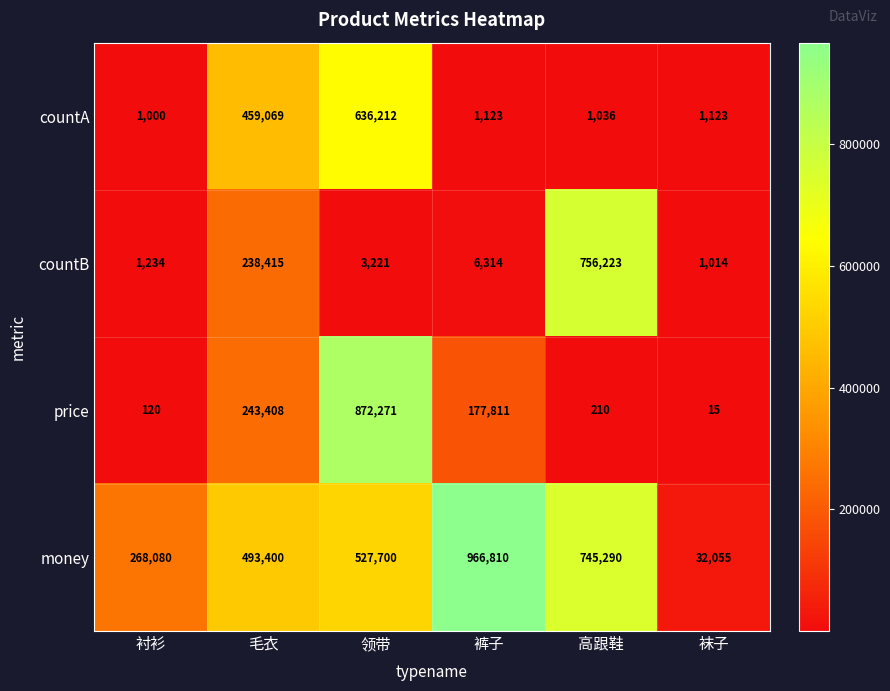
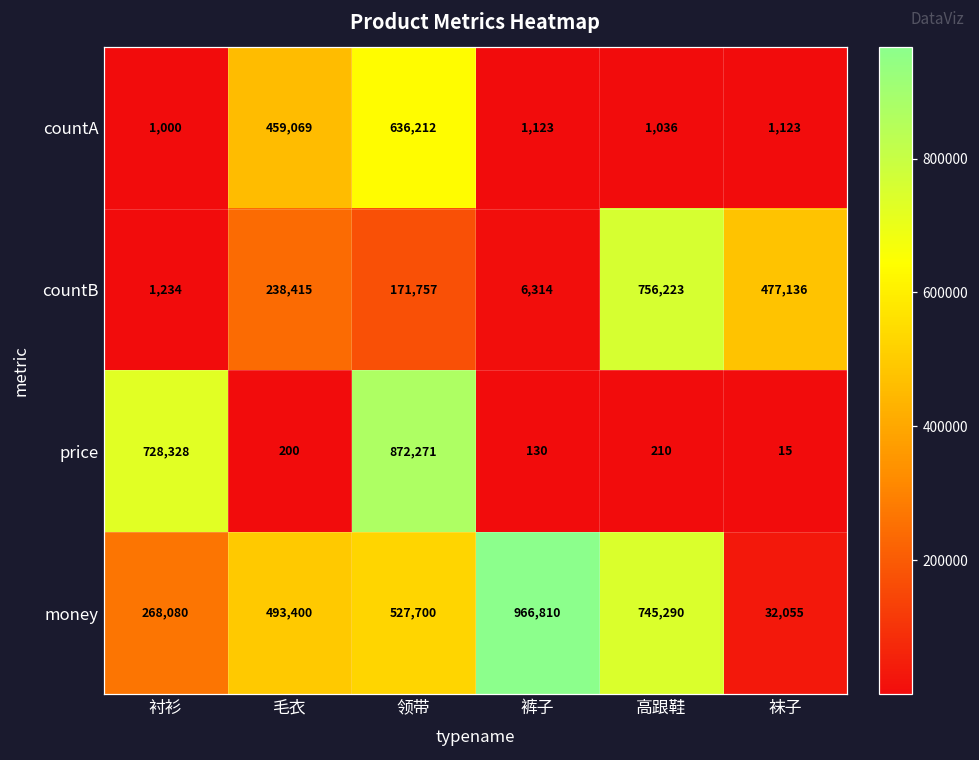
  {
    "countA": {
      "衬衫": "1,000",
      "毛衣": "459,069",
      "领带": "636,212",
      "裤子": "1,123",
      "高跟鞋": "1,036",
      "袜子": "1,123"
    },
    "countB": {
      "衬衫": "1,234",
      "毛衣": "238,415",
-     "领带": "3,221",
+     "领带": "171,757",
      "裤子": "6,314",
      "高跟鞋": "756,223",
-     "袜子": "1,014"
+     "袜子": "477,136"
    },
    "price": {
-     "衬衫": "120",
-     "毛衣": "243,408",
+     "衬衫": "728,328",
+     "毛衣": "200",
      "领带": "872,271",
-     "裤子": "177,811",
+     "裤子": "130",
      "高跟鞋": "210",
      "袜子": "15"
    },
    "money": {
      "衬衫": "268,080",
      "毛衣": "493,400",
      "领带": "527,700",
      "裤子": "966,810",
      "高跟鞋": "745,290",
      "袜子": "32,055"
    }
  }
